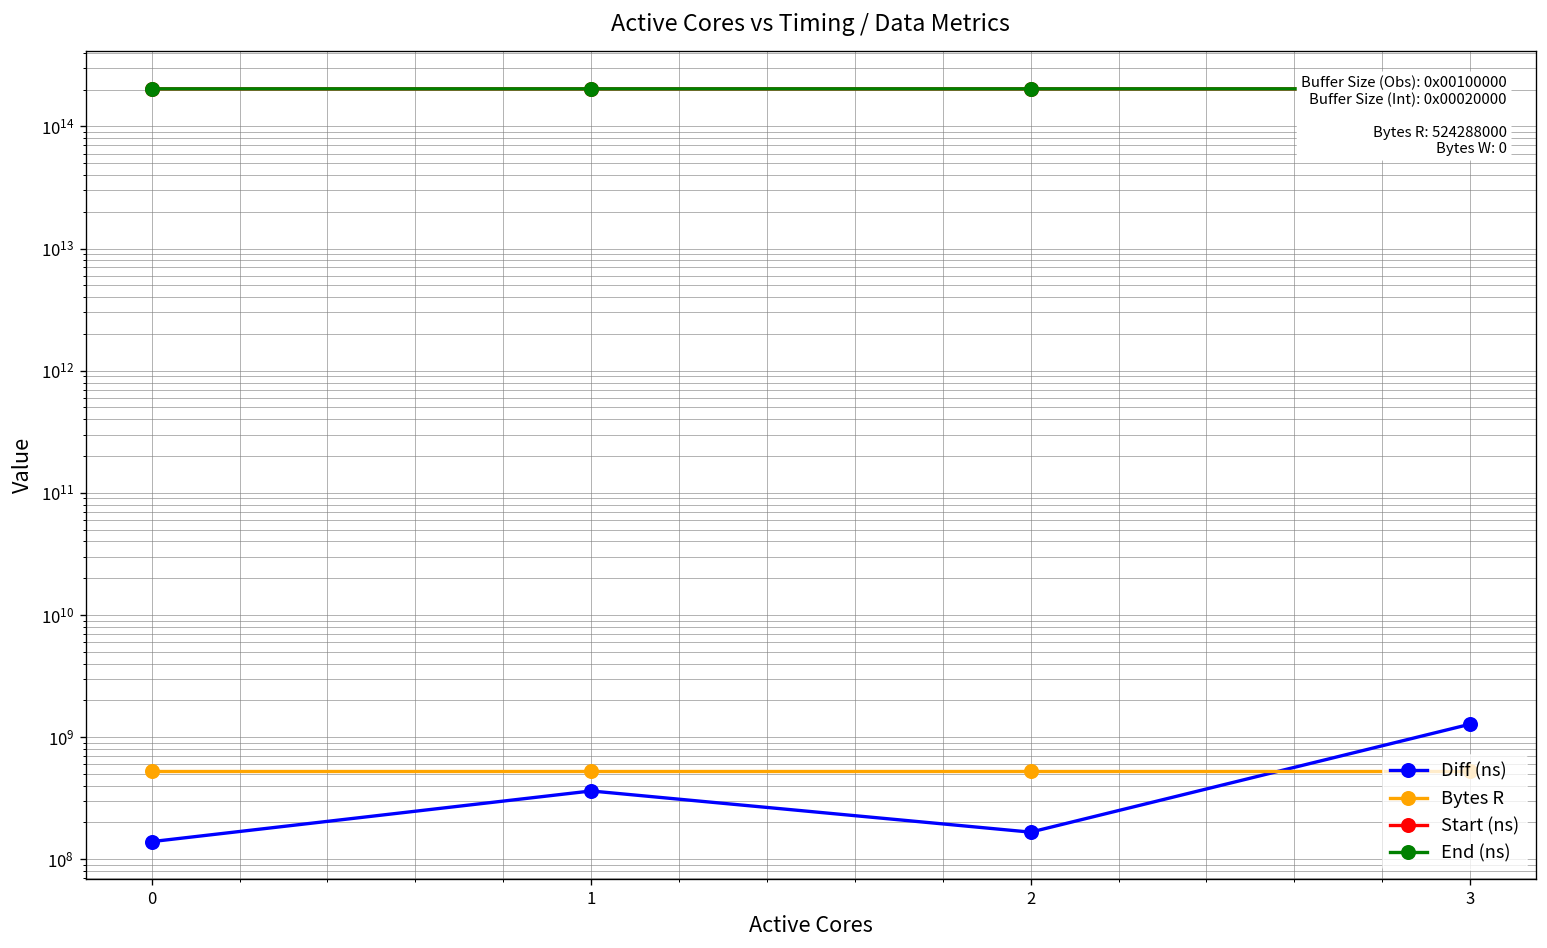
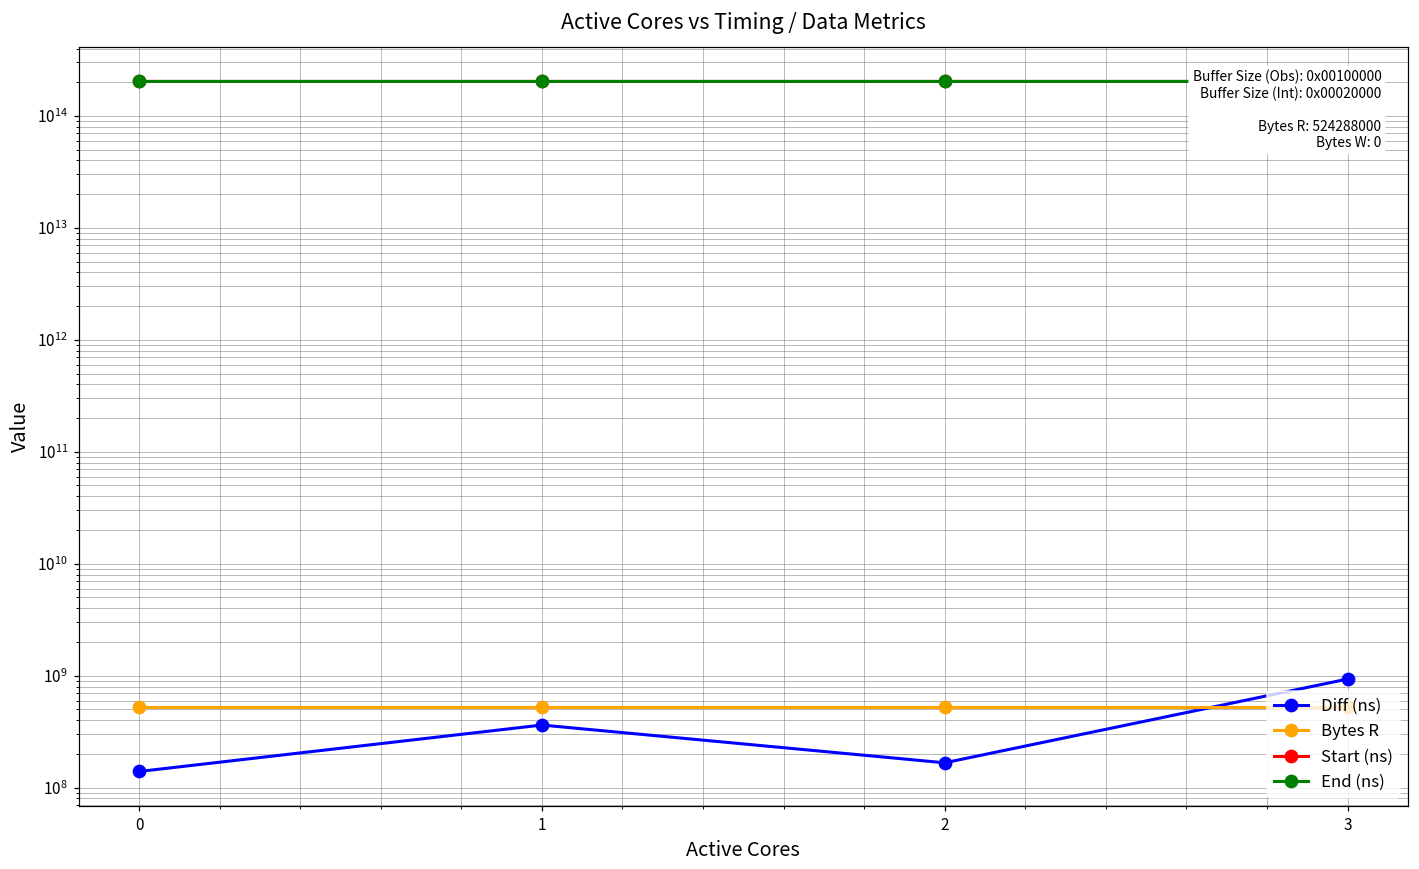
  {
    "Diff (ns)": {
      "0": 140000000,
      "1": 360000000,
      "2": 170000000,
-     "3": 1300000000
+     "3": 900000000
    },
    "Bytes R": {
      "0": 500000000,
      "1": 500000000,
      "2": 500000000
    },
    "End (ns)": {
      "0": 200000000000000,
      "1": 200000000000000,
      "2": 200000000000000
    }
  }
